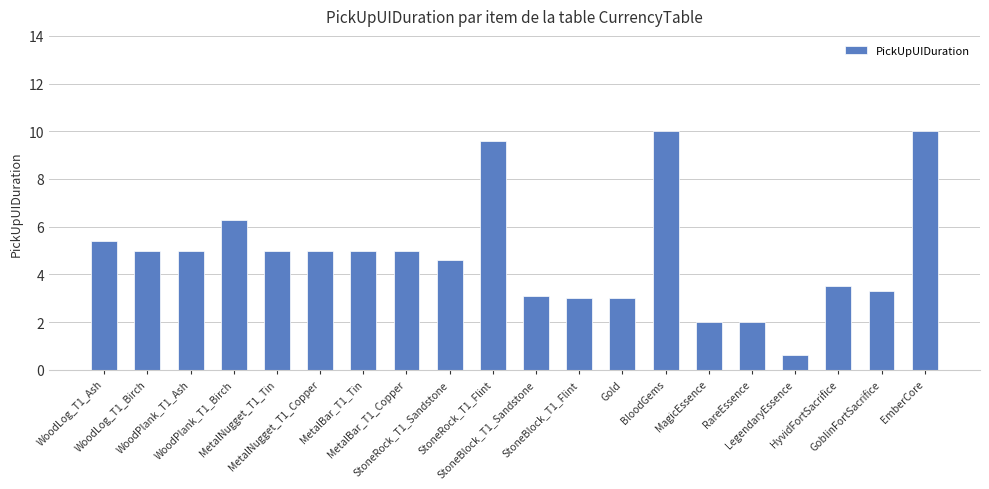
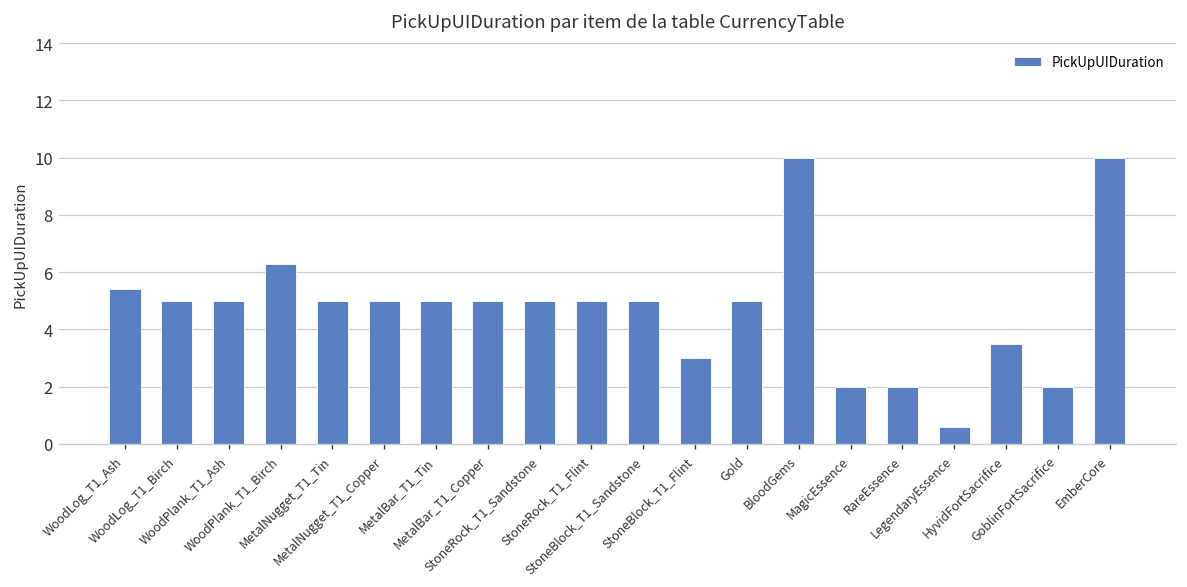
  {
    "WoodLog_T1_Ash": 5.4,
    "WoodLog_T1_Birch": 5.0,
    "WoodPlank_T1_Ash": 5.0,
    "WoodPlank_T1_Birch": 6.3,
    "MetalNugget_T1_Tin": 5.0,
    "MetalNugget_T1_Copper": 5.0,
    "MetalBar_T1_Tin": 5.0,
    "MetalBar_T1_Copper": 5.0,
-   "StoneRock_T1_Sandstone": 4.6,
-   "StoneRock_T1_Flint": 9.6,
-   "StoneBlock_T1_Sandstone": 3.1,
+   "StoneRock_T1_Sandstone": 5.0,
+   "StoneRock_T1_Flint": 5.0,
+   "StoneBlock_T1_Sandstone": 5.0,
    "StoneBlock_T1_Flint": 3.0,
-   "Gold": 3,
+   "Gold": 5,
    "BloodGems": 10.0,
    "MagicEssence": 2.0,
    "RareEssence": 2.0,
    "LegendaryEssence": 0.6,
    "HyvidFortSacrifice": 3.5,
-   "GoblinFortSacrifice": 3.3,
+   "GoblinFortSacrifice": 2.0,
    "EmberCore": 10.0
  }
